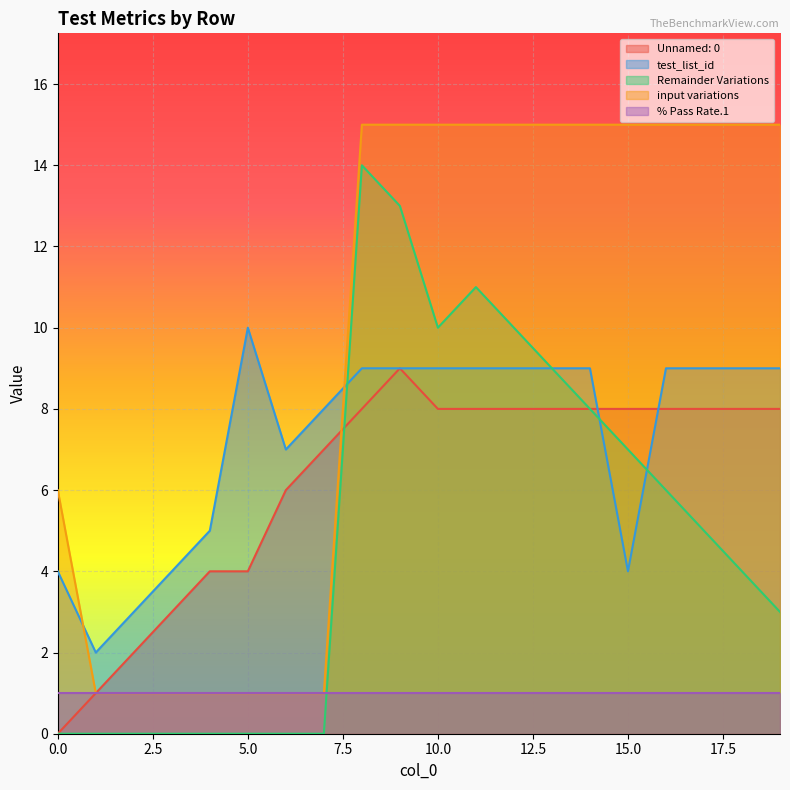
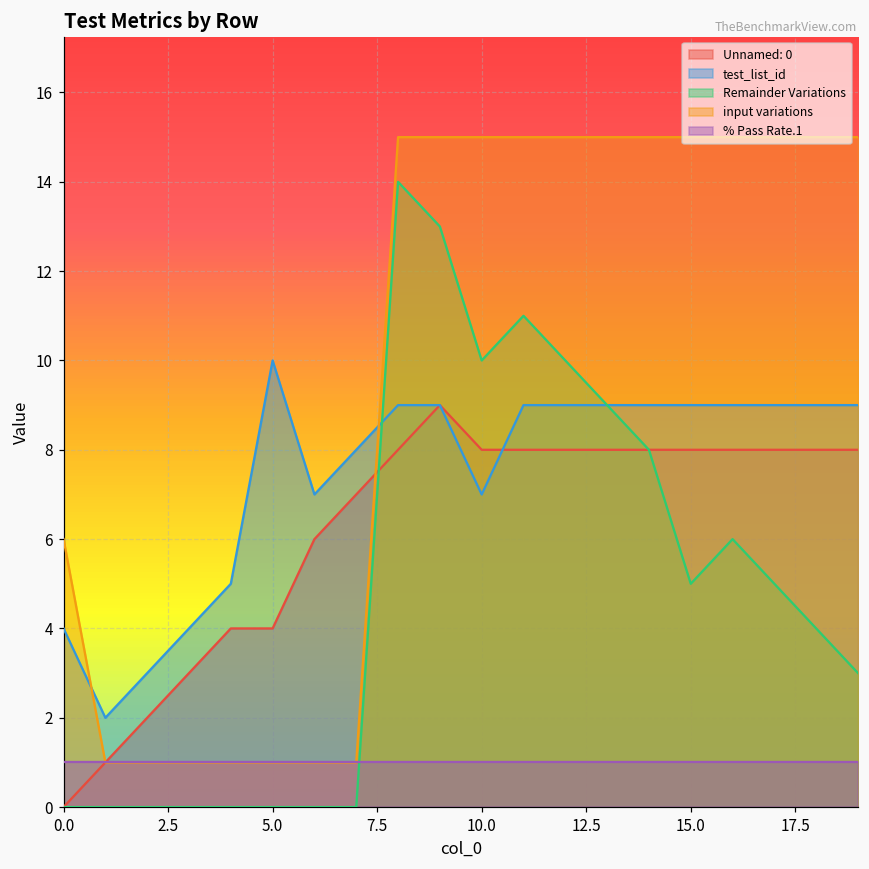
  {
    "Unnamed: 0": {
      "5.0": 4,
      "10.0": 8,
      "15.0": 8
    },
    "test_list_id": {
      "0.0": 4,
      "5.0": 10,
-     "10.0": 9,
-     "15.0": 4
+     "10.0": 7,
+     "15.0": 9
    },
    "Remainder Variations": {
      "5.0": 0,
      "10.0": 10,
-     "15.0": 7
+     "15.0": 5
    },
    "input variations": {
      "0.0": 6,
      "10.0": 15,
      "15.0": 15
    },
    "% Pass Rate.1": {
      "0.0": 1,
      "10.0": 1,
      "15.0": 1
    }
  }
